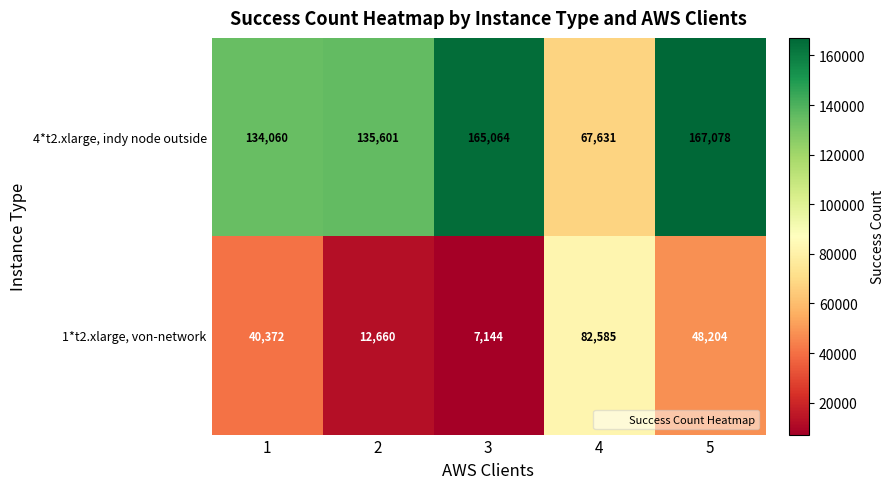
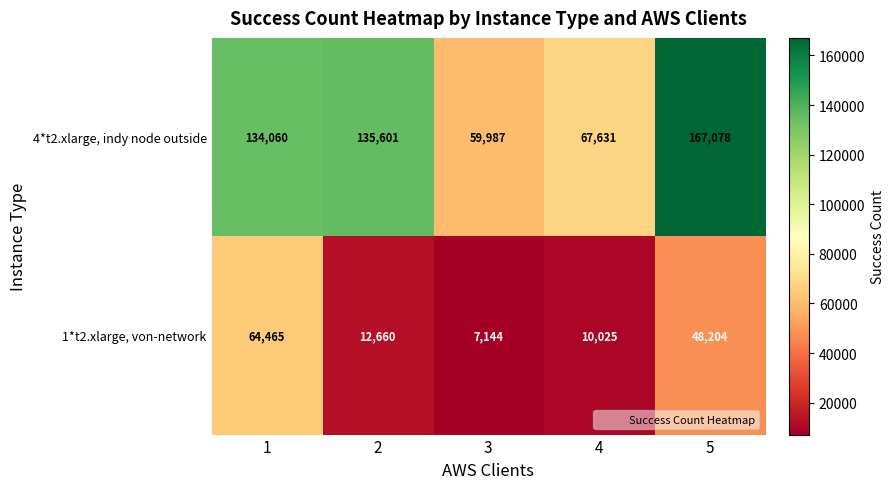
  {
    "4*t2.xlarge, indy node outside": {
      "1": "134,060",
      "2": "135,601",
-     "3": "165,064",
+     "3": "59,987",
      "4": "67,631",
      "5": "167,078"
    },
    "1*t2.xlarge, von-network": {
-     "1": "40,372",
+     "1": "64,465",
      "2": "12,660",
      "3": "7,144",
-     "4": "82,585",
+     "4": "10,025",
      "5": "48,204"
    }
  }
